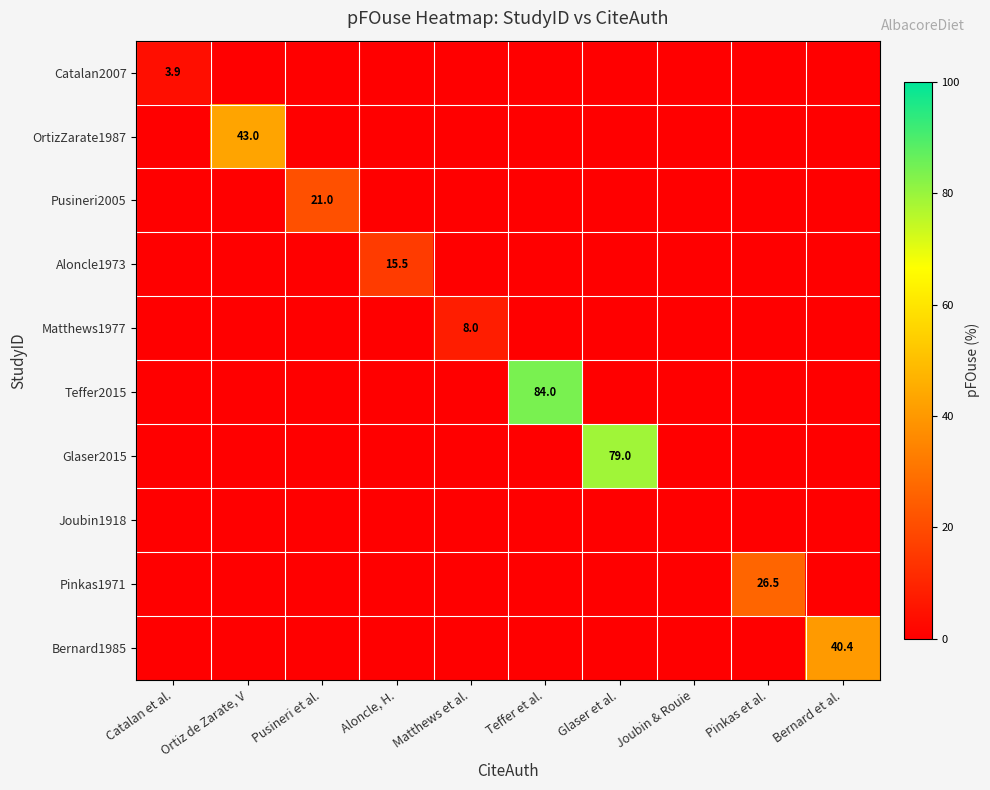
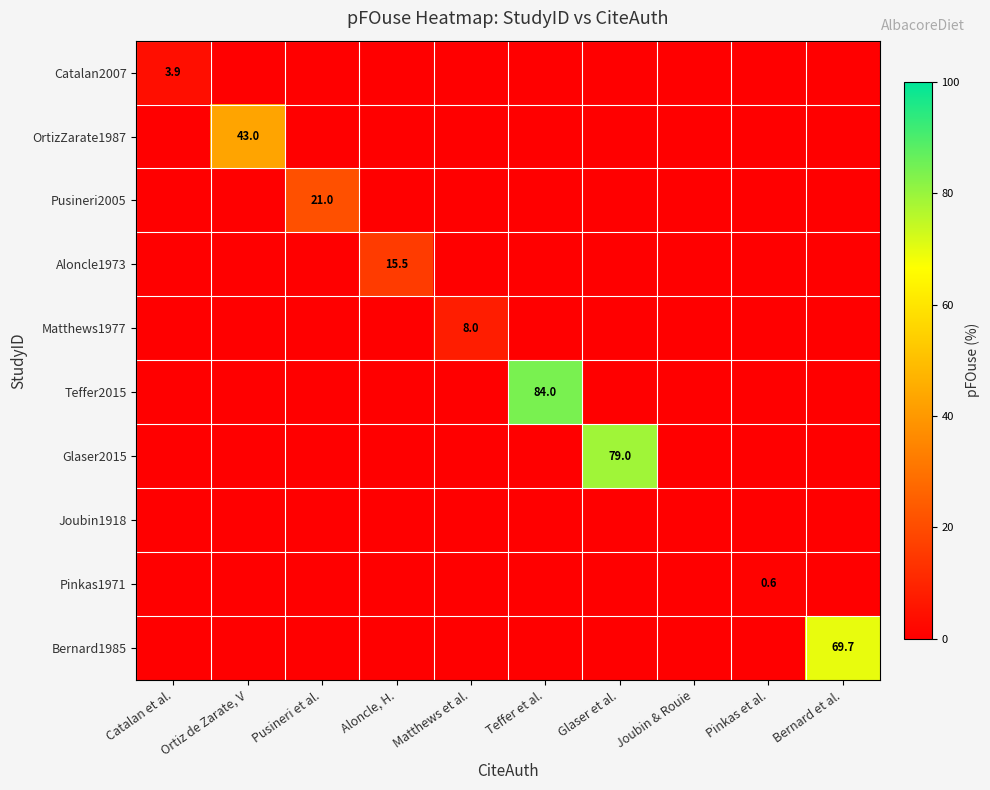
  {
    "Catalan2007": {
      "Catalan et al.": 3.9
    },
    "OrtizZarate1987": {
      "Ortiz de Zarate, V": 43.0
    },
    "Pusineri2005": {
      "Pusineri et al.": 21.0
    },
    "Aloncle1973": {
      "Aloncle, H.": 15.5
    },
    "Matthews1977": {
      "Matthews et al.": 8.0
    },
    "Teffer2015": {
      "Teffer et al.": 84.0
    },
    "Glaser2015": {
      "Glaser et al.": 79.0
    },
    "Pinkas1971": {
-     "Pinkas et al.": 26.5
+     "Pinkas et al.": 0.6
    },
    "Bernard1985": {
-     "Bernard et al.": 40.4
+     "Bernard et al.": 69.7
    }
  }
